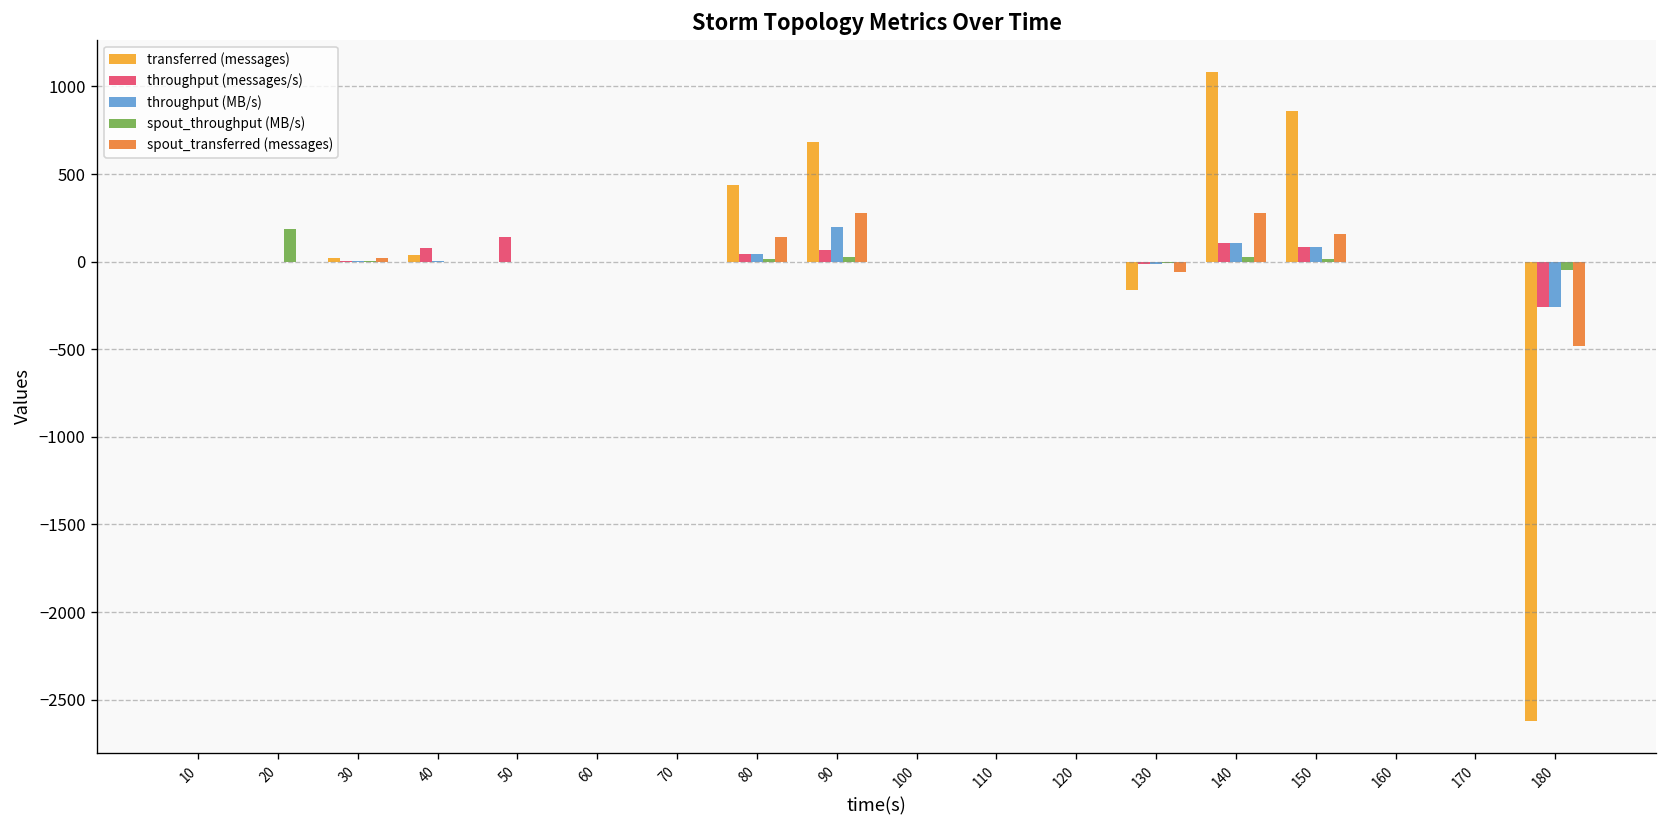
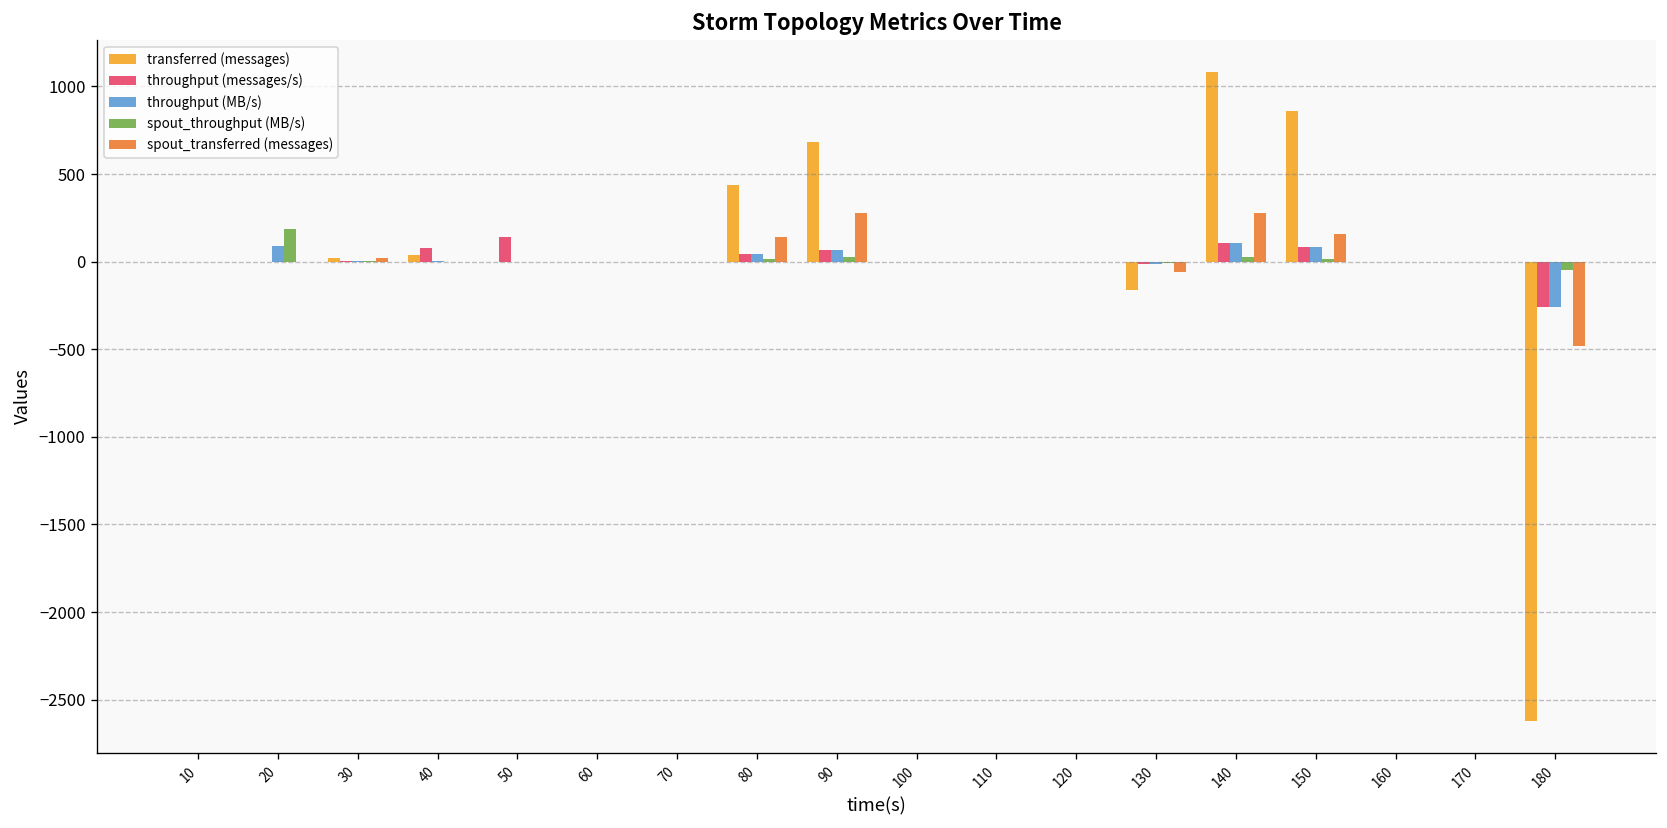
  {
    "throughput (messages/s)": {
      "10": 0,
      "20": 0,
      "40": 80,
      "50": 140,
      "60": 0,
      "70": 0,
      "80": 40,
      "90": 70,
      "100": 0,
      "110": 0,
      "120": 0,
      "140": 110,
      "150": 90,
      "160": 0,
      "170": 0,
      "180": -260
    },
    "throughput (MB/s)": {
      "10": 0,
-     "20": 0,
+     "20": 90,
      "50": 0,
      "60": 0,
      "70": 0,
      "80": 40,
-     "90": 200,
+     "90": 70,
      "100": 0,
      "110": 0,
      "120": 0,
      "140": 110,
      "150": 90,
      "160": 0,
      "170": 0,
      "180": -260
    },
    "spout_throughput (MB/s)": {
      "10": 0,
      "20": 190,
      "40": 0,
      "50": 0,
      "60": 0,
      "70": 0,
      "90": 30,
      "100": 0,
      "110": 0,
      "120": 0,
      "140": 30,
      "160": 0,
      "170": 0,
      "180": -50
    }
  }
